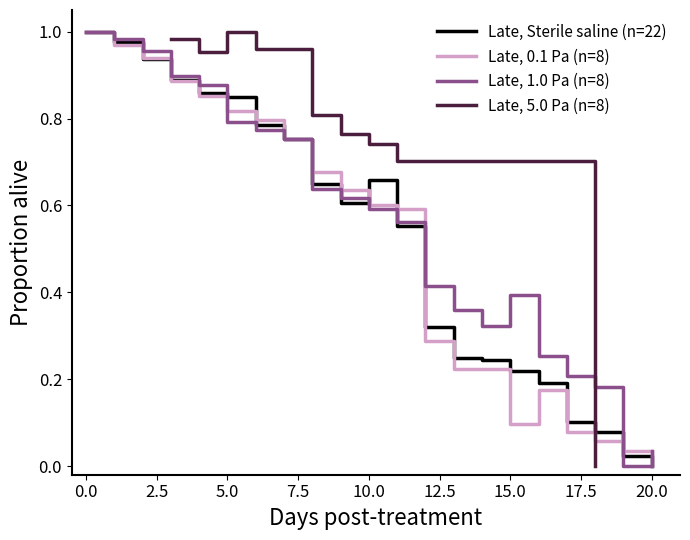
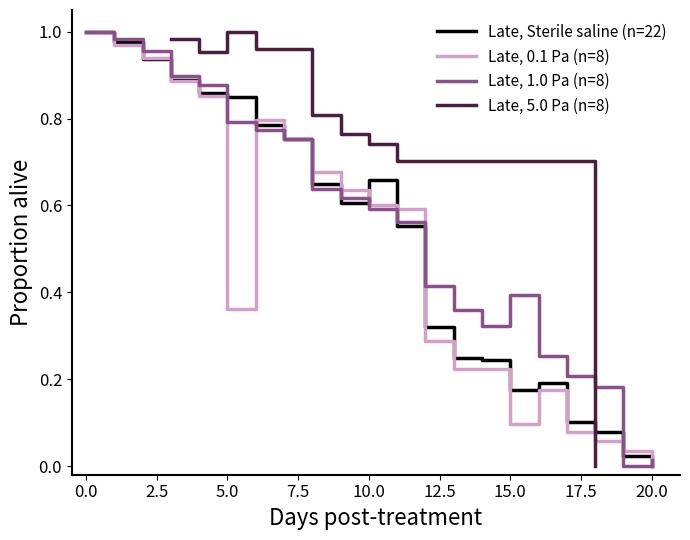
  {
    "Late, Sterile saline (n=22)": {
      "5.0": 0.85,
      "10.0": 0.66,
-     "15.0": 0.22
+     "15.0": 0.18
    },
    "Late, 0.1 Pa (n=8)": {
-     "5.0": 0.82,
+     "5.0": 0.36,
      "10.0": 0.60,
      "15.0": 0.10
    },
    "Late, 1.0 Pa (n=8)": {
      "5.0": 0.79,
      "10.0": 0.59,
      "15.0": 0.39,
-     "20.0": 0.04
+     "20.0": 0.01
    },
    "Late, 5.0 Pa (n=8)": {
      "5.0": 1.00,
      "10.0": 0.74
    }
  }
